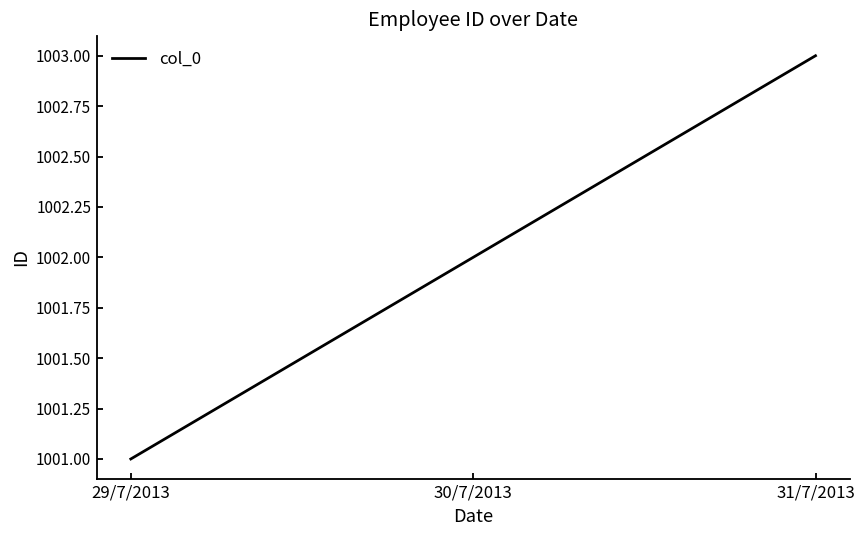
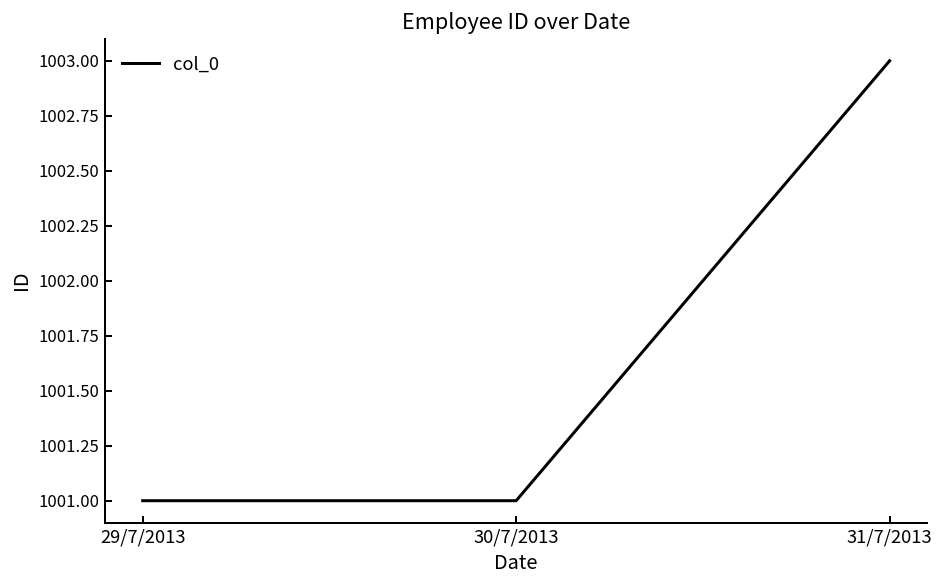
  {
    "29/7/2013": 1001,
-   "30/7/2013": 1002,
+   "30/7/2013": 1001,
    "31/7/2013": 1003
  }
